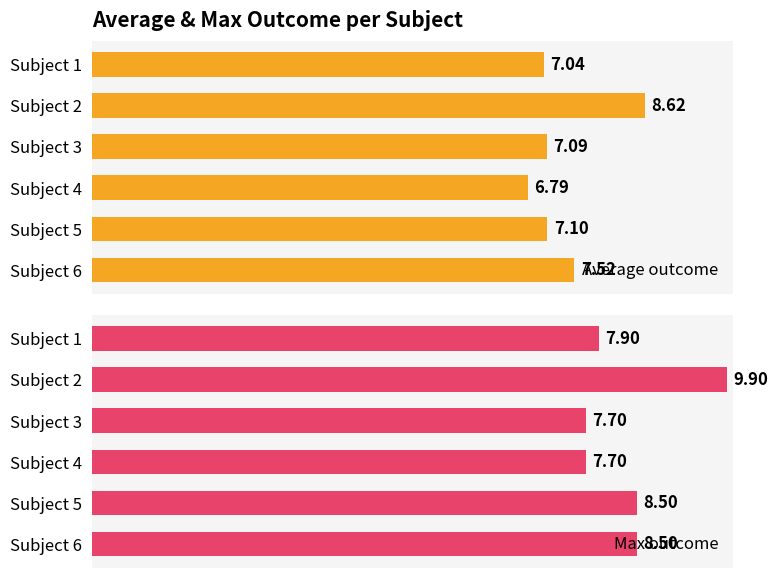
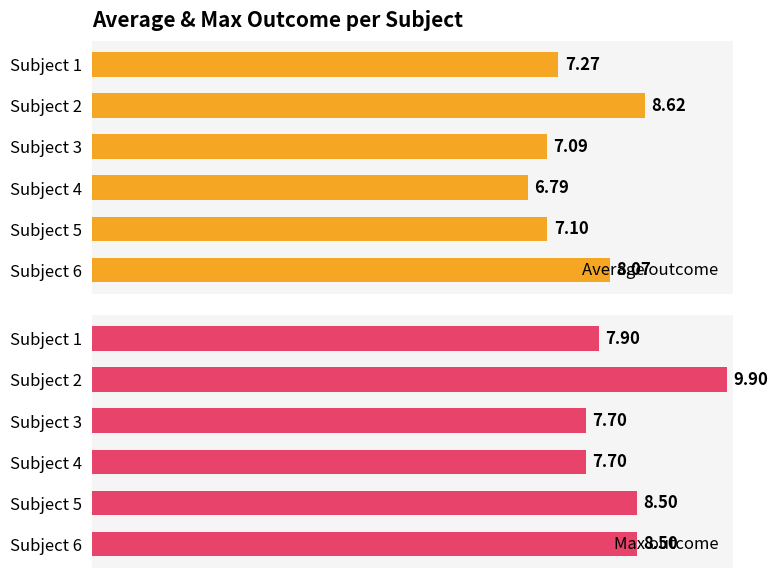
  {
    "Average & Max Outcome per Subject": {
-     "Subject 1": 7.04,
+     "Subject 1": 7.27,
      "Subject 2": 8.62,
      "Subject 3": 7.09,
      "Subject 4": 6.79,
      "Subject 5": 7.10,
-     "Subject 6": 7.52
+     "Subject 6": 8.07
    }
  }
